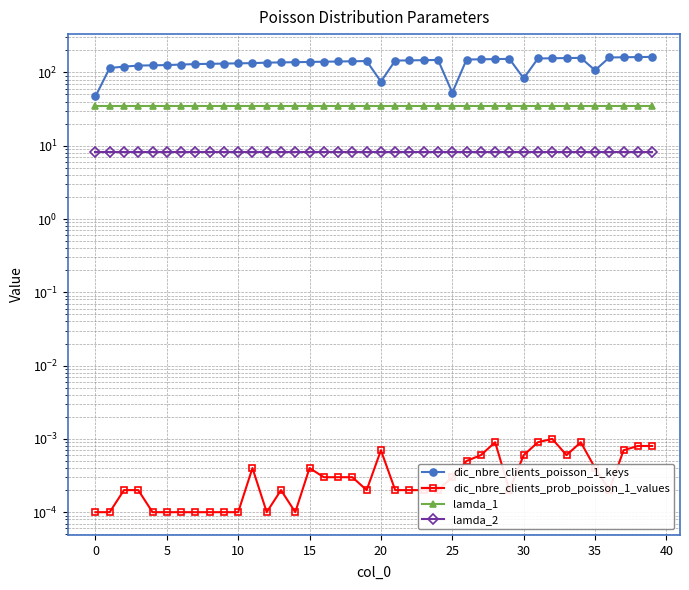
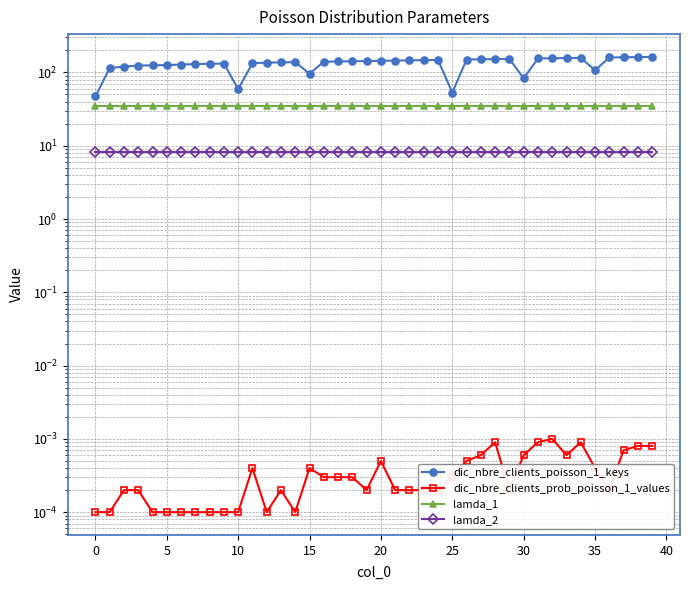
  {
    "dic_nbre_clients_poisson_1_keys": {
      "0": 50,
      "5": 130,
-     "10": 130,
-     "15": 140,
-     "20": 80,
+     "10": 60,
+     "15": 100,
+     "20": 140,
      "25": 50,
      "30": 80,
      "35": 110
    },
    "dic_nbre_clients_prob_poisson_1_values": {
      "0": 0.0001,
      "5": 0.0001,
      "10": 0.0001,
      "15": 0.0004,
-     "20": 0.0007,
+     "20": 0.0005,
      "30": 0.0006
    },
    "lamda_1": {
      "0": 40,
      "5": 40,
      "10": 40,
      "15": 40,
      "20": 40,
      "25": 40,
      "30": 40,
      "35": 40
    },
    "lamda_2": {
      "0": 8,
      "5": 8,
      "10": 8,
      "15": 8,
      "20": 8,
      "25": 8,
      "30": 8,
      "35": 8
    }
  }
